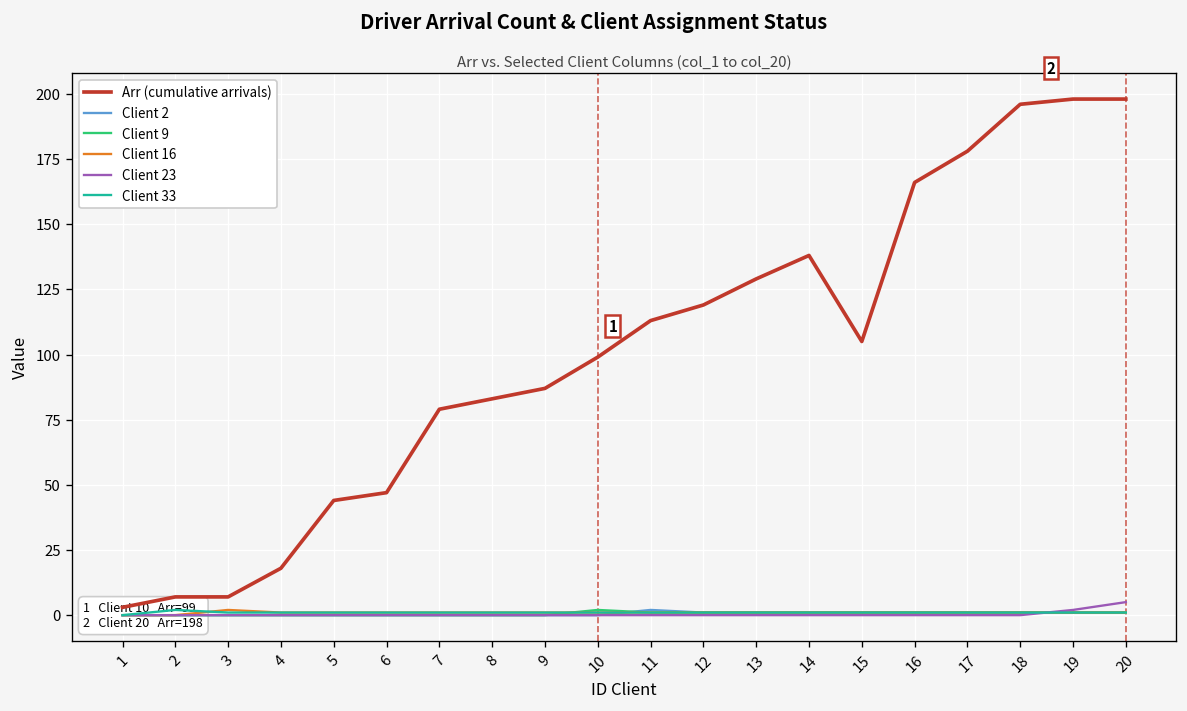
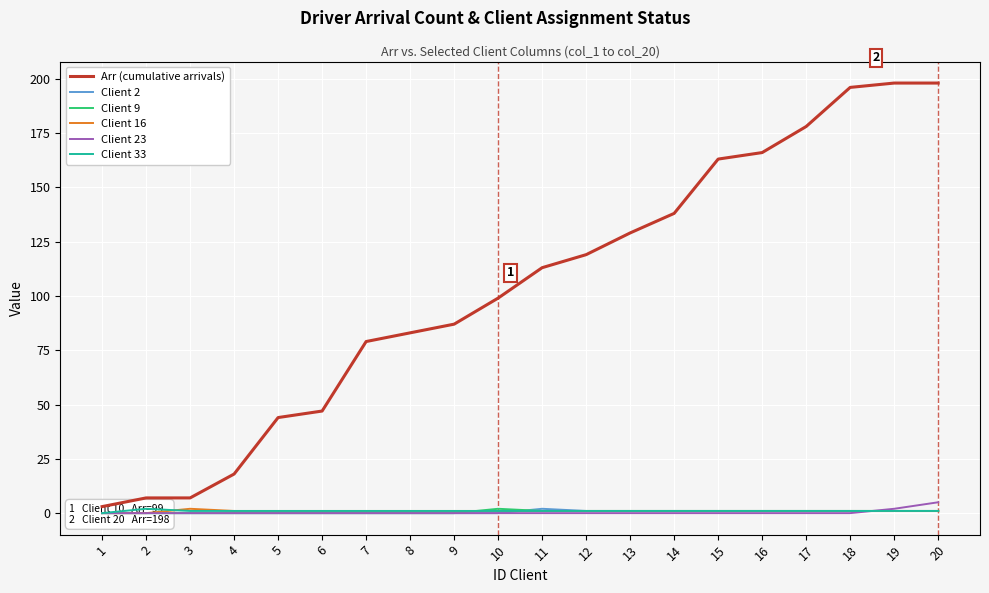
  {
    "Arr (cumulative arrivals)": {
      "2": 7,
      "3": 7,
      "4": 18,
      "5": 44,
      "6": 47,
      "7": 79,
      "8": 83,
      "9": 87,
      "11": 113,
      "12": 119,
      "13": 129,
      "14": 138,
-     "15": 105,
+     "15": 163,
      "16": 166,
      "17": 178,
      "18": 196,
      "20": 198
    },
    "Client 23": {
      "20": 5
    }
  }
